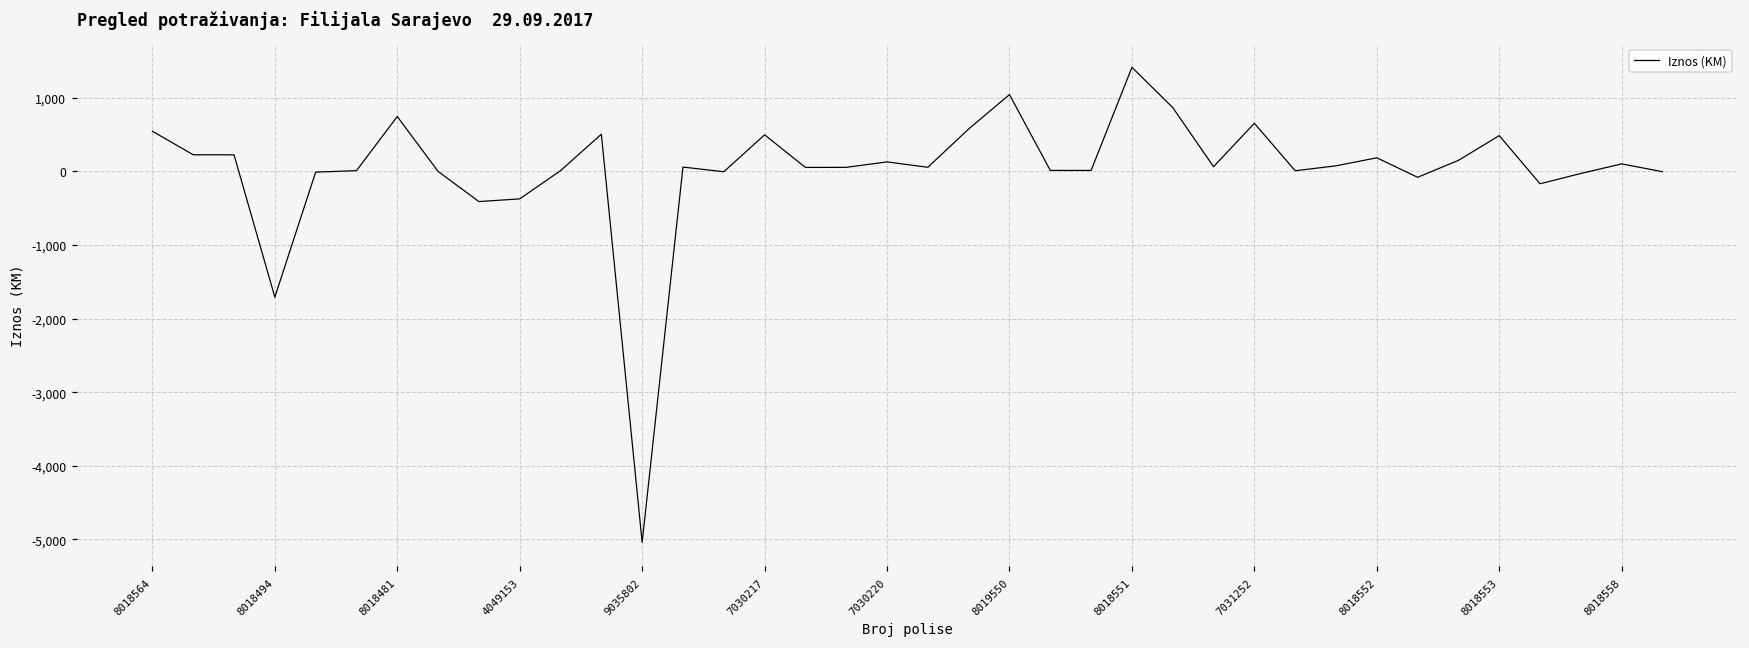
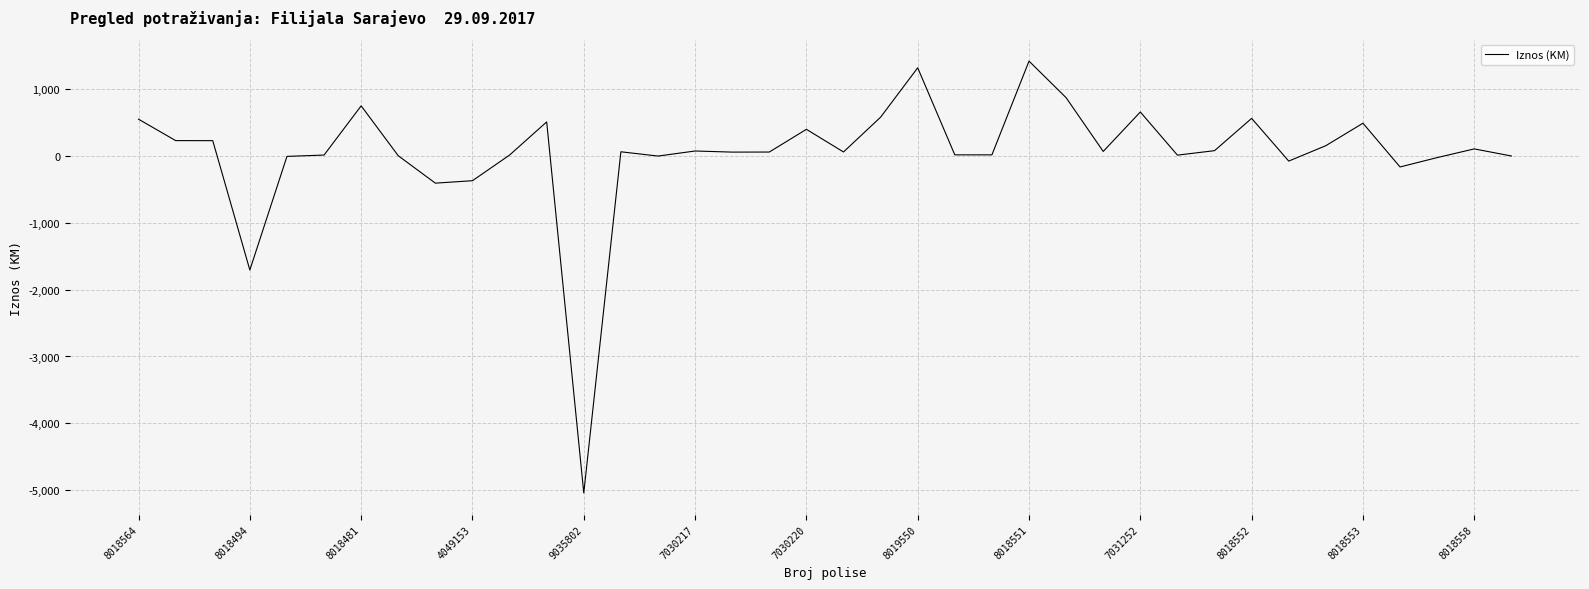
  {
    "8018564": "500",
    "8018494": "-1,700",
    "8018481": "700",
    "4049153": "-400",
    "9035802": "-5,000",
-   "7030217": "500",
-   "7030220": "100",
-   "8019550": "1,000",
+   "7030217": "100",
+   "7030220": "400",
+   "8019550": "1,300",
    "8018551": "1,400",
    "7031252": "700",
-   "8018552": "200",
+   "8018552": "600",
    "8018553": "500",
    "8018558": "100"
  }
